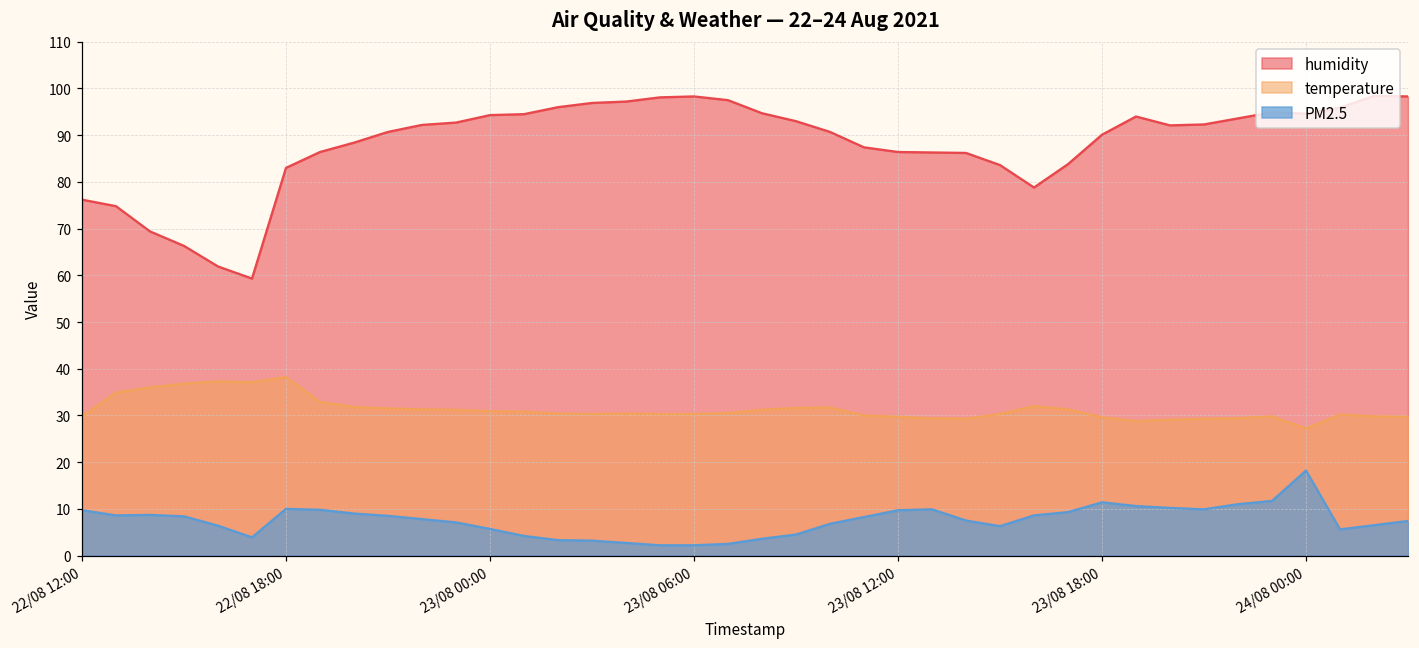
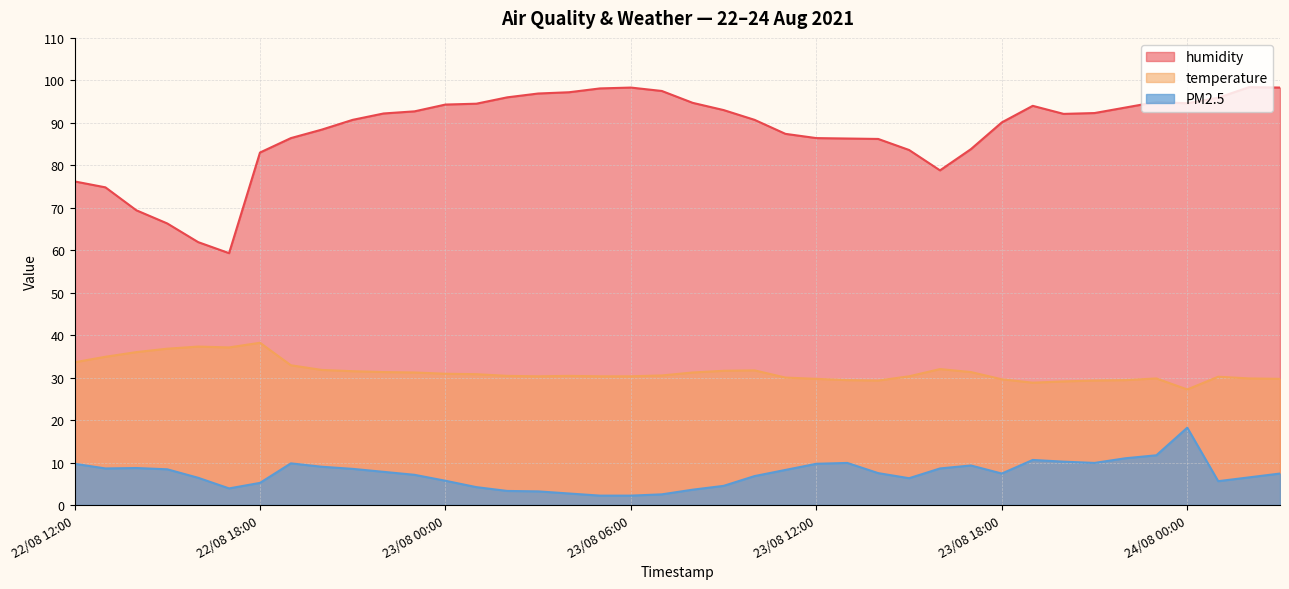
  {
    "humidity": {
      "22/08 12:00": 76,
      "22/08 18:00": 83,
      "23/08 00:00": 94,
      "23/08 06:00": 98,
      "23/08 12:00": 86,
      "23/08 18:00": 90
    },
    "temperature": {
-     "22/08 12:00": 30,
+     "22/08 12:00": 34,
      "22/08 18:00": 38,
      "23/08 00:00": 31,
      "23/08 06:00": 30,
      "23/08 12:00": 30,
      "23/08 18:00": 30,
      "24/08 00:00": 27
    },
    "PM2.5": {
      "22/08 12:00": 10,
-     "22/08 18:00": 10,
+     "22/08 18:00": 5,
      "23/08 00:00": 6,
      "23/08 06:00": 2,
      "23/08 12:00": 10,
-     "23/08 18:00": 11,
+     "23/08 18:00": 7,
      "24/08 00:00": 18
    }
  }
